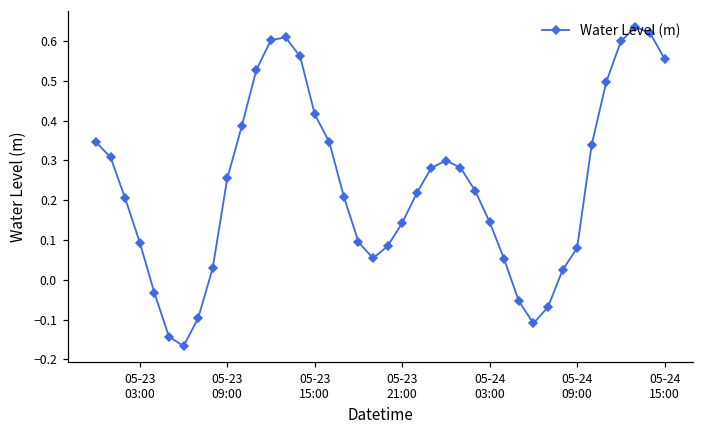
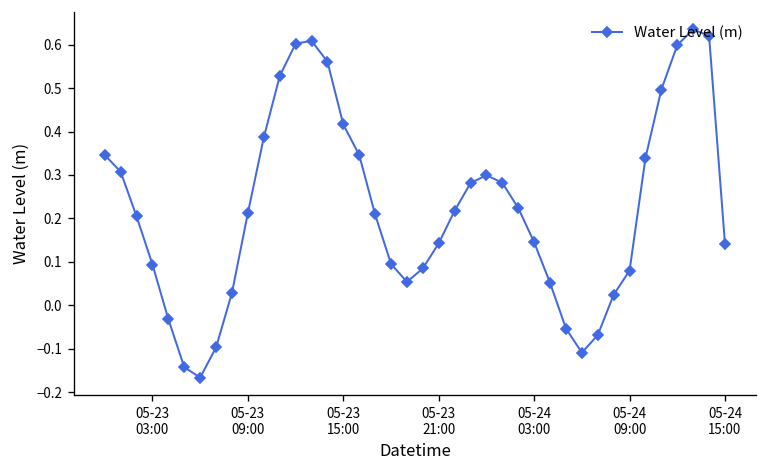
  {
    "05-23 03:00": 0.09,
-   "05-23 09:00": 0.25,
+   "05-23 09:00": 0.21,
    "05-23 15:00": 0.42,
    "05-23 21:00": 0.14,
    "05-24 03:00": 0.14,
    "05-24 09:00": 0.08,
-   "05-24 15:00": 0.56
+   "05-24 15:00": 0.14
  }
